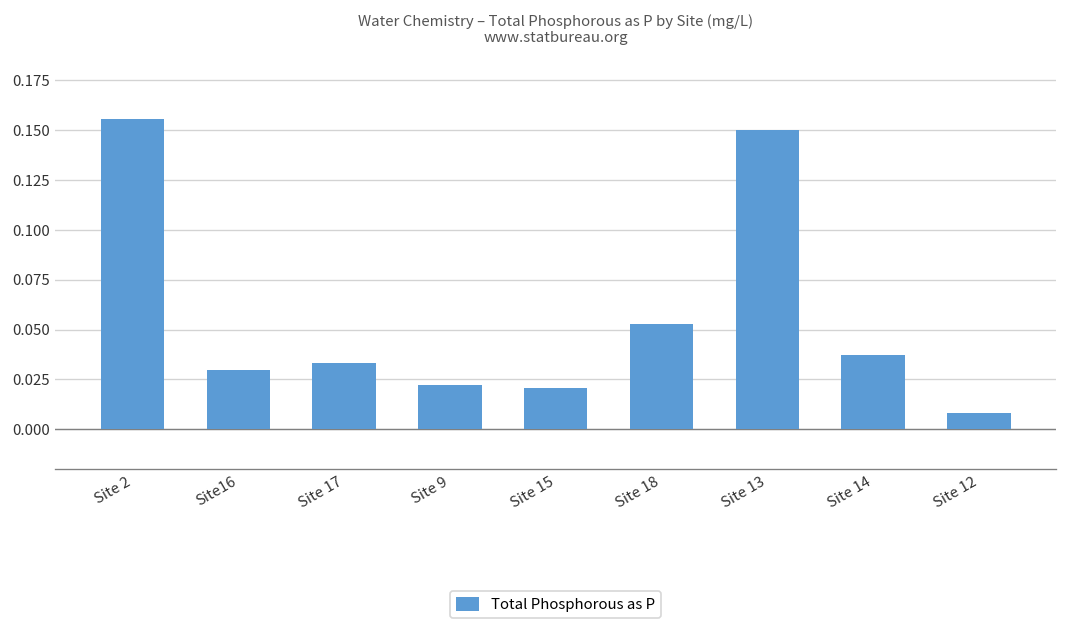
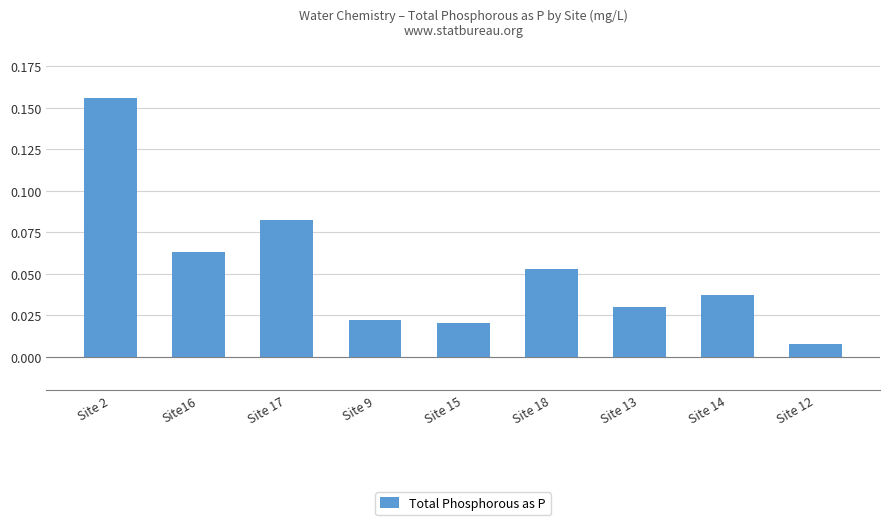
  {
    "Site 2": 0.156,
-   "Site16": 0.030,
-   "Site 17": 0.033,
+   "Site16": 0.063,
+   "Site 17": 0.082,
    "Site 9": 0.022,
    "Site 15": 0.021,
    "Site 18": 0.053,
-   "Site 13": 0.15,
+   "Site 13": 0.03,
    "Site 14": 0.037,
    "Site 12": 0.008
  }
